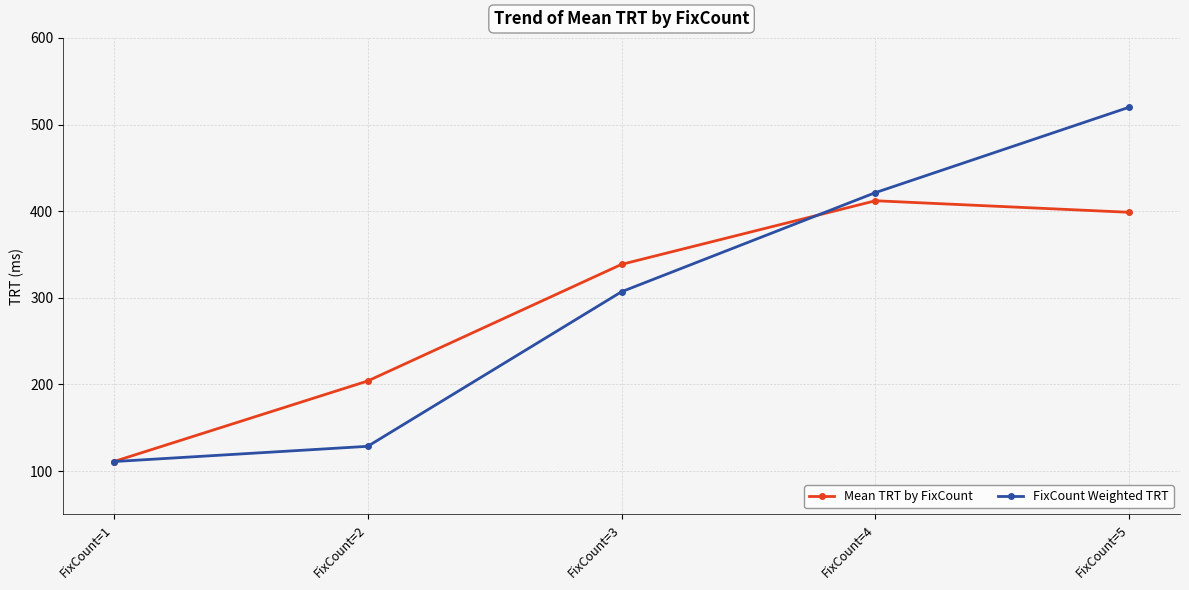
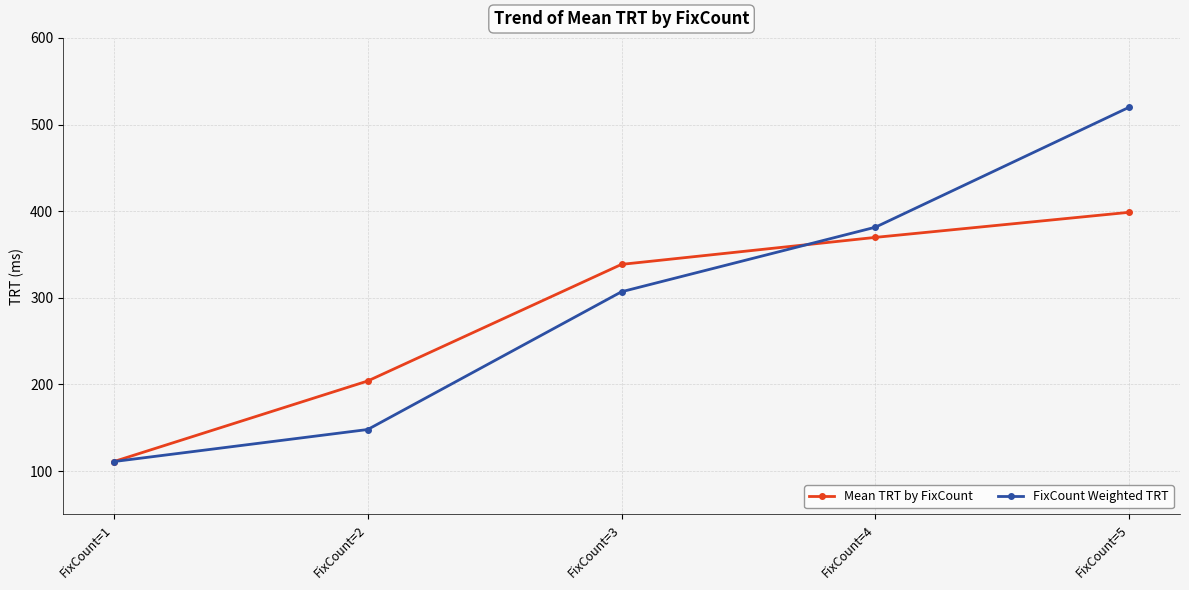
  {
    "Mean TRT by FixCount": {
      "FixCount=2": 200,
      "FixCount=3": 340,
-     "FixCount=4": 410,
+     "FixCount=4": 370,
      "FixCount=5": 400
    },
    "FixCount Weighted TRT": {
-     "FixCount=2": 130,
+     "FixCount=2": 150,
      "FixCount=3": 310,
-     "FixCount=4": 420,
+     "FixCount=4": 380,
      "FixCount=5": 520
    }
  }
